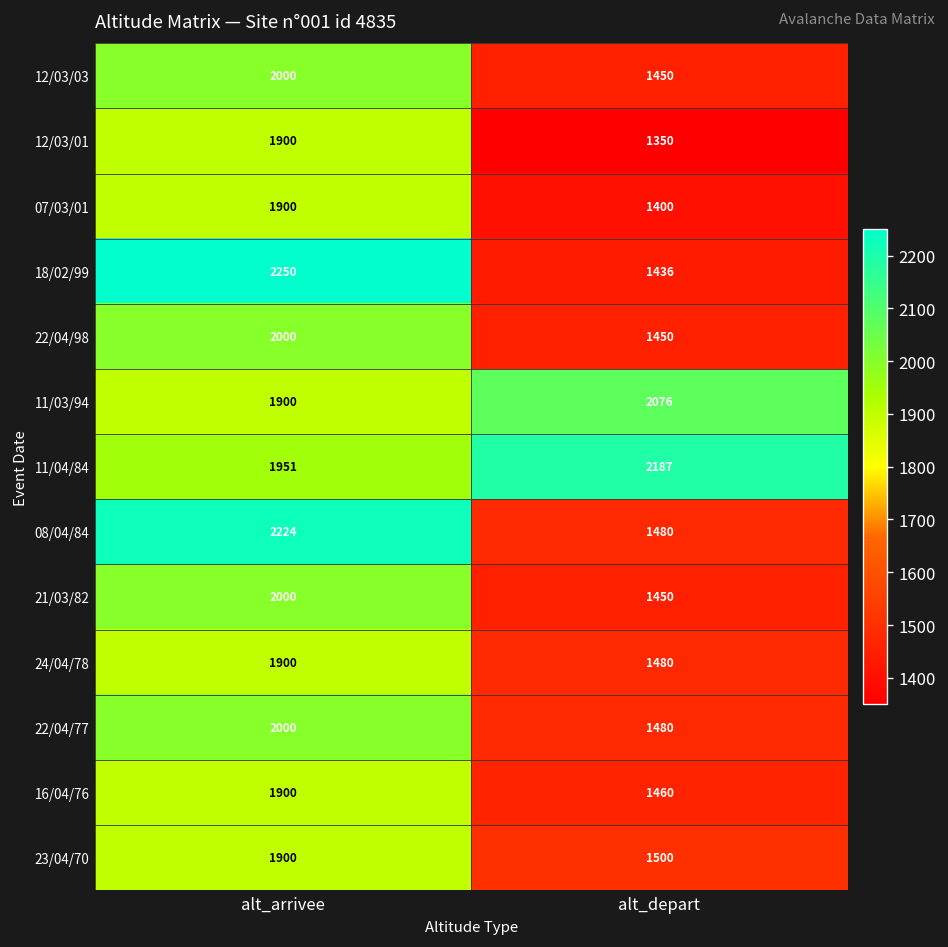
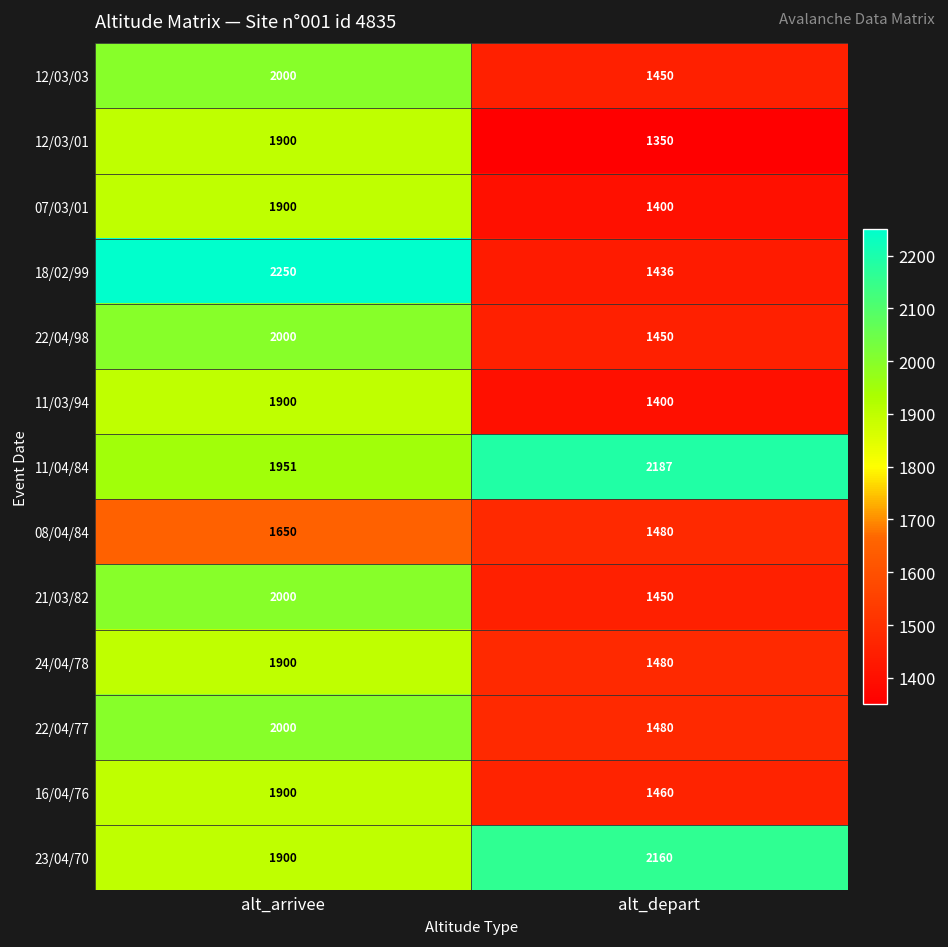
  {
    "12/03/03": {
      "alt_arrivee": 2000,
      "alt_depart": 1450
    },
    "12/03/01": {
      "alt_arrivee": 1900,
      "alt_depart": 1350
    },
    "07/03/01": {
      "alt_arrivee": 1900,
      "alt_depart": 1400
    },
    "18/02/99": {
      "alt_arrivee": 2250,
      "alt_depart": 1436
    },
    "22/04/98": {
      "alt_arrivee": 2000,
      "alt_depart": 1450
    },
    "11/03/94": {
      "alt_arrivee": 1900,
-     "alt_depart": 2076
+     "alt_depart": 1400
    },
    "11/04/84": {
      "alt_arrivee": 1951,
      "alt_depart": 2187
    },
    "08/04/84": {
-     "alt_arrivee": 2224,
+     "alt_arrivee": 1650,
      "alt_depart": 1480
    },
    "21/03/82": {
      "alt_arrivee": 2000,
      "alt_depart": 1450
    },
    "24/04/78": {
      "alt_arrivee": 1900,
      "alt_depart": 1480
    },
    "22/04/77": {
      "alt_arrivee": 2000,
      "alt_depart": 1480
    },
    "16/04/76": {
      "alt_arrivee": 1900,
      "alt_depart": 1460
    },
    "23/04/70": {
      "alt_arrivee": 1900,
-     "alt_depart": 1500
+     "alt_depart": 2160
    }
  }
